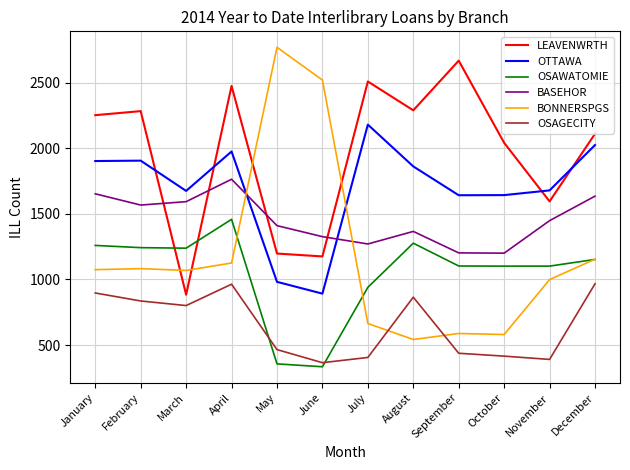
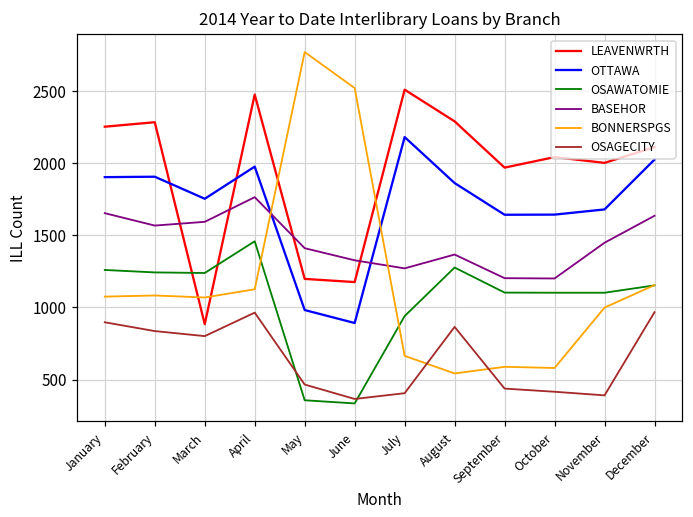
  {
    "LEAVENWRTH": {
      "January": 2250,
      "February": 2290,
      "March": 880,
      "April": 2480,
      "May": 1200,
      "June": 1180,
      "July": 2510,
      "August": 2290,
-     "September": 2670,
+     "September": 1970,
      "October": 2040,
-     "November": 1600,
+     "November": 2000,
      "December": 2110
    },
    "OTTAWA": {
      "January": 1900,
      "February": 1910,
-     "March": 1680,
+     "March": 1750,
      "April": 1980,
      "May": 980,
      "June": 890,
      "July": 2180,
      "August": 1860,
      "September": 1640,
      "October": 1640,
      "November": 1680,
      "December": 2030
    },
    "OSAWATOMIE": {
      "January": 1260,
      "February": 1240,
      "March": 1240,
      "April": 1460,
      "May": 360,
      "June": 330,
      "July": 940,
      "August": 1280,
      "September": 1100,
      "October": 1100,
      "November": 1100
    },
    "BASEHOR": {
      "January": 1650,
      "February": 1570,
      "March": 1590,
      "April": 1770,
      "May": 1410,
      "June": 1330,
      "July": 1270,
      "August": 1370,
      "September": 1200,
      "October": 1200,
      "November": 1450,
      "December": 1640
    },
    "BONNERSPGS": {
      "January": 1080,
      "February": 1080,
      "March": 1070,
      "April": 1130,
      "May": 2770,
      "June": 2520,
      "July": 660,
      "August": 540,
      "September": 590,
      "October": 580,
      "November": 1000
    },
    "OSAGECITY": {
      "January": 900,
      "February": 840,
      "March": 800,
      "April": 960,
      "May": 470,
      "June": 370,
      "July": 410,
      "August": 870,
      "September": 440,
      "October": 420,
      "November": 390,
      "December": 970
    }
  }
